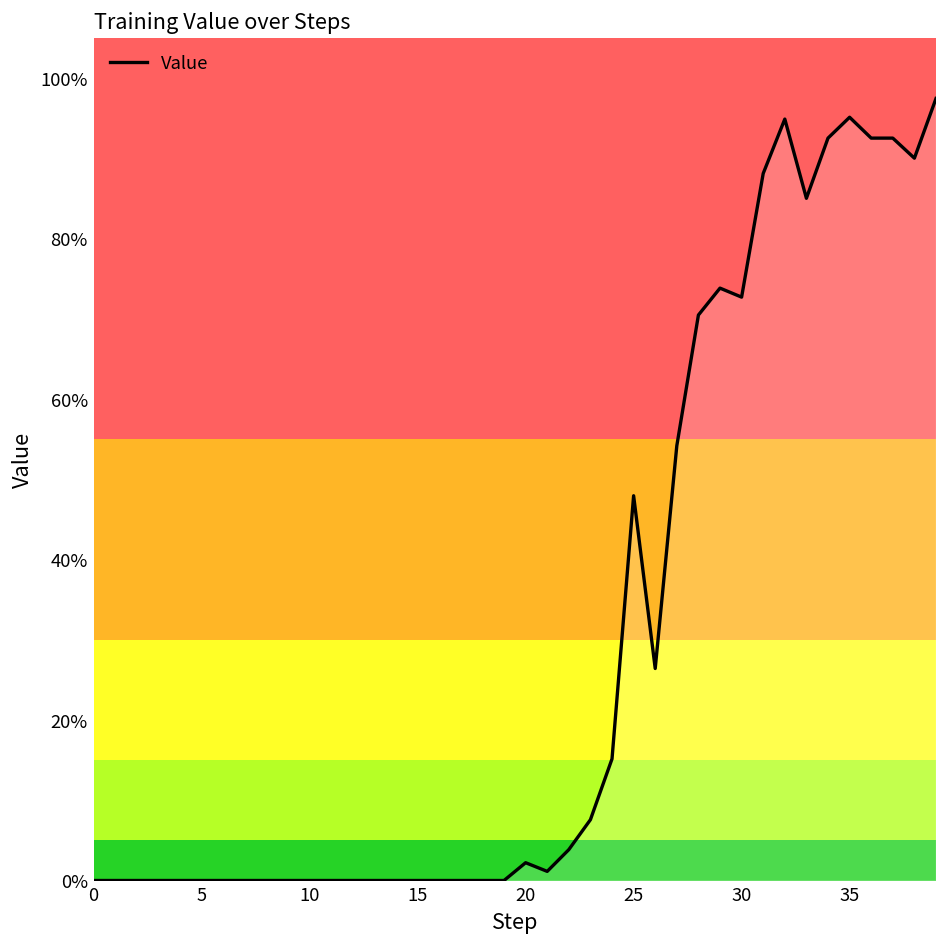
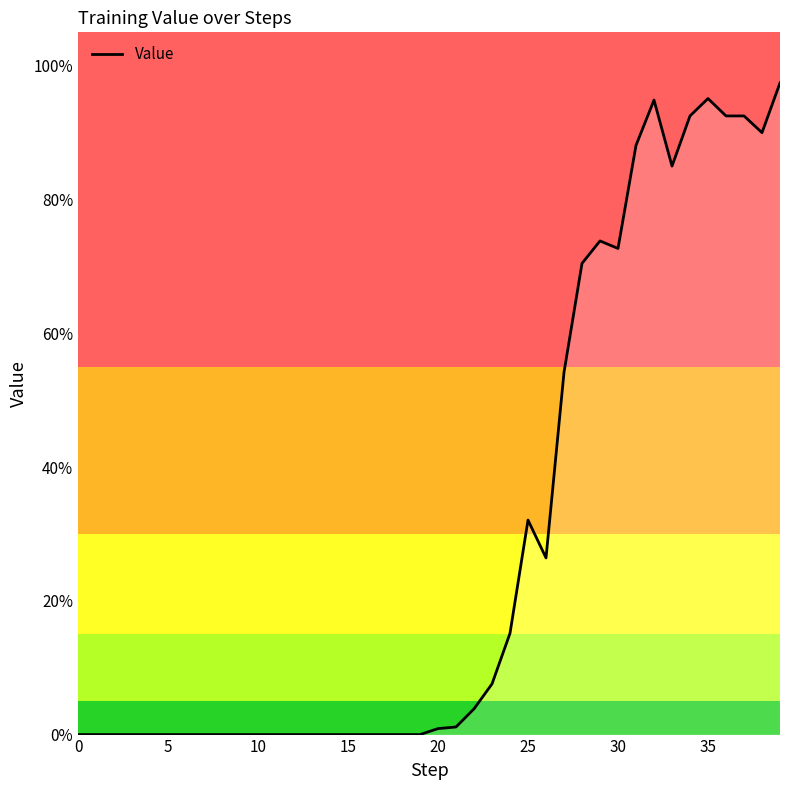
  {
    "Value": {
      "0": "0%",
      "5": "0%",
      "10": "0%",
      "15": "0%",
-     "20": "2%",
-     "25": "48%",
+     "20": "1%",
+     "25": "32%",
      "30": "73%",
      "35": "95%"
    }
  }
